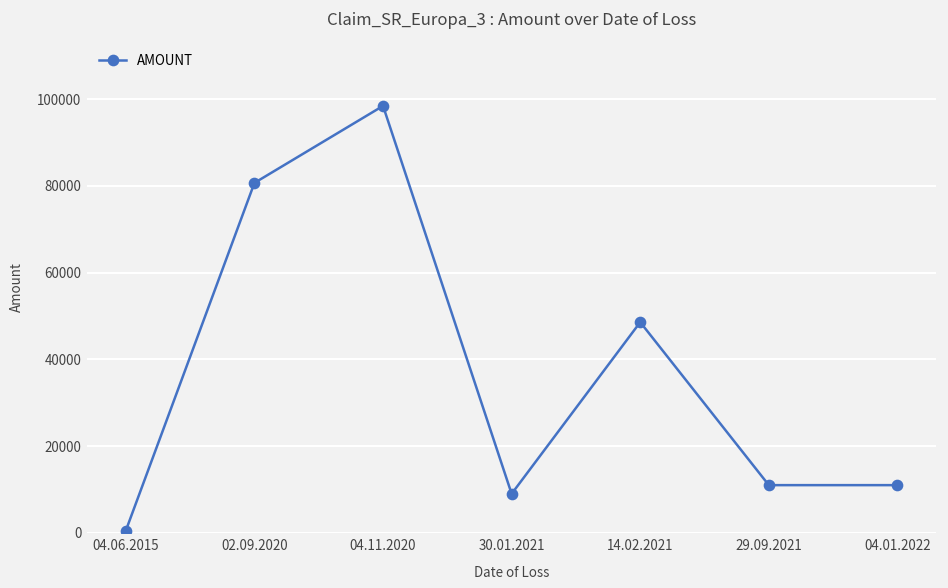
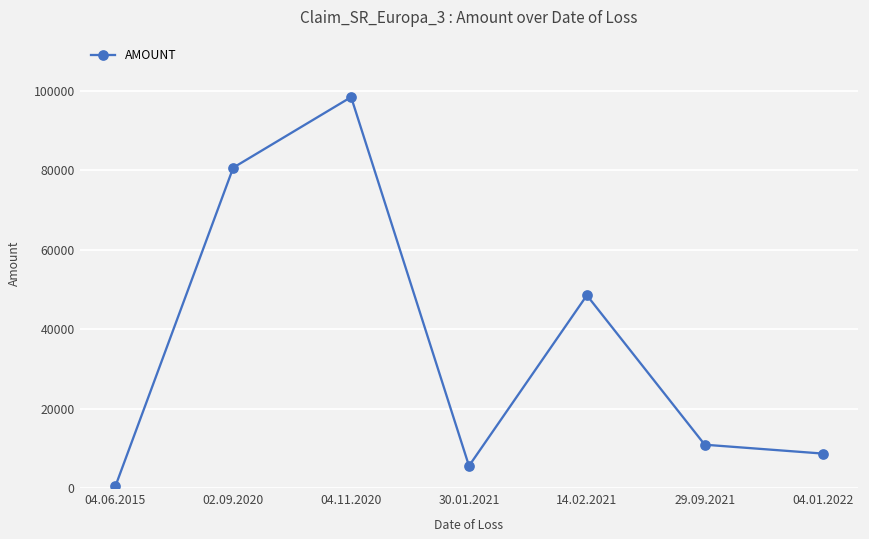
  {
    "04.06.2015": 1000,
    "02.09.2020": 81000,
    "04.11.2020": 98000,
-   "30.01.2021": 9000,
+   "30.01.2021": 6000,
    "14.02.2021": 49000,
    "29.09.2021": 11000,
-   "04.01.2022": 11000
+   "04.01.2022": 9000
  }
